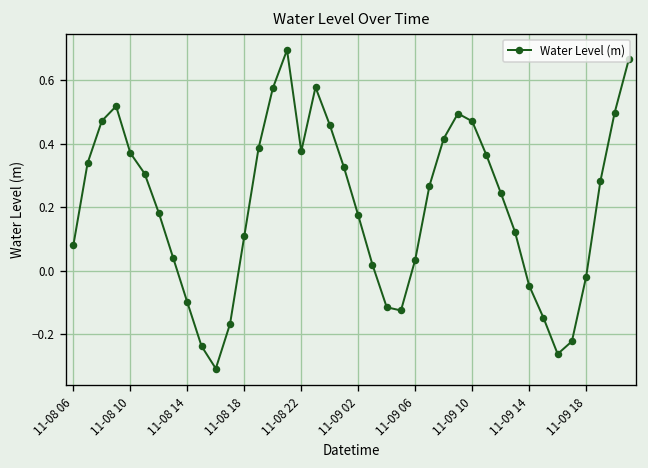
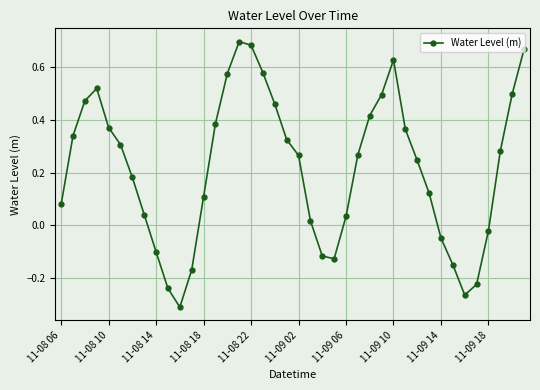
  {
    "11-08 06": 0.08,
    "11-08 10": 0.37,
    "11-08 14": -0.10,
    "11-08 18": 0.11,
-   "11-08 22": 0.38,
-   "11-09 02": 0.17,
+   "11-08 22": 0.68,
+   "11-09 02": 0.26,
    "11-09 06": 0.03,
-   "11-09 10": 0.47,
+   "11-09 10": 0.63,
    "11-09 14": -0.05,
    "11-09 18": -0.02
  }
